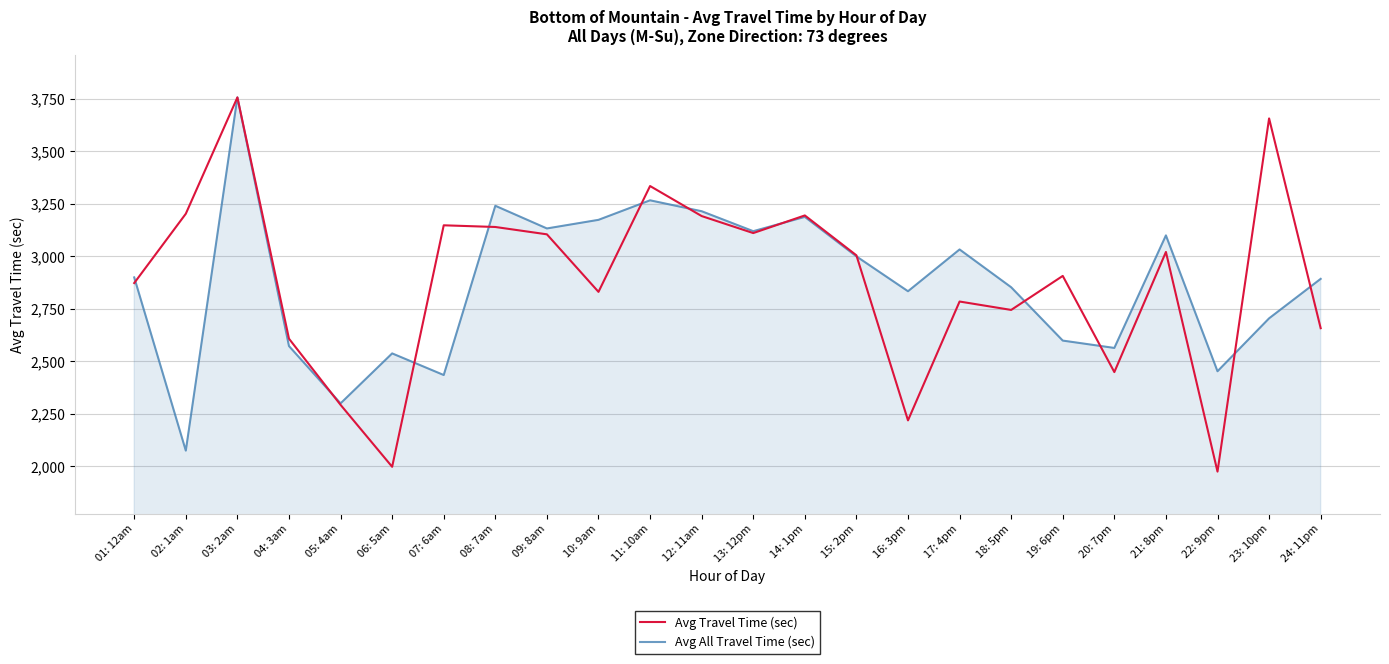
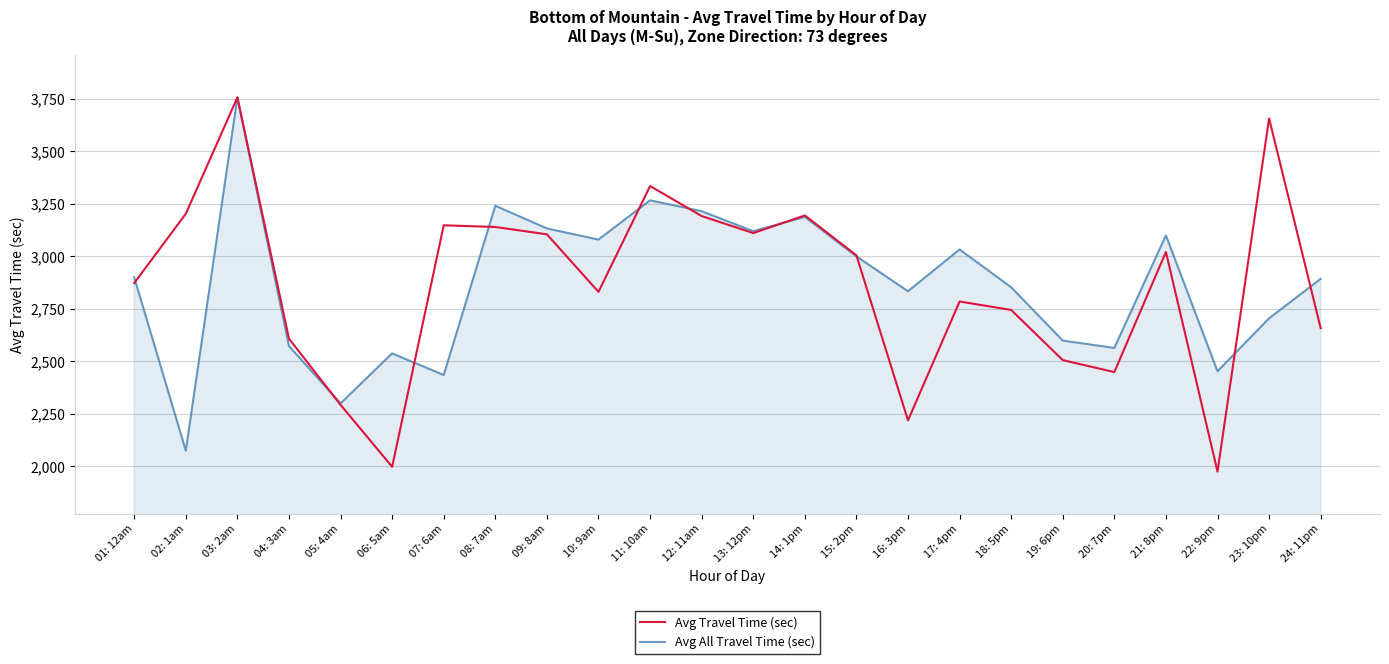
  {
    "Avg Travel Time (sec)": {
      "01: 12am": "2,870",
      "02: 1am": "3,200",
      "04: 3am": "2,610",
      "06: 5am": "2,000",
      "07: 6am": "3,150",
      "08: 7am": "3,140",
      "09: 8am": "3,110",
      "10: 9am": "2,830",
      "11: 10am": "3,340",
      "12: 11am": "3,190",
      "16: 3pm": "2,220",
      "17: 4pm": "2,790",
      "18: 5pm": "2,750",
-     "19: 6pm": "2,910",
+     "19: 6pm": "2,510",
      "20: 7pm": "2,450",
      "21: 8pm": "3,020",
      "22: 9pm": "1,980",
      "23: 10pm": "3,660",
      "24: 11pm": "2,660"
    },
    "Avg All Travel Time (sec)": {
      "01: 12am": "2,900",
      "02: 1am": "2,080",
      "04: 3am": "2,570",
      "06: 5am": "2,540",
      "07: 6am": "2,440",
      "08: 7am": "3,240",
      "09: 8am": "3,130",
-     "10: 9am": "3,170",
+     "10: 9am": "3,080",
      "11: 10am": "3,270",
      "12: 11am": "3,220",
      "16: 3pm": "2,830",
      "17: 4pm": "3,030",
      "18: 5pm": "2,850",
      "19: 6pm": "2,600",
      "20: 7pm": "2,560",
      "21: 8pm": "3,100",
      "22: 9pm": "2,450",
      "23: 10pm": "2,710",
      "24: 11pm": "2,890"
    }
  }
